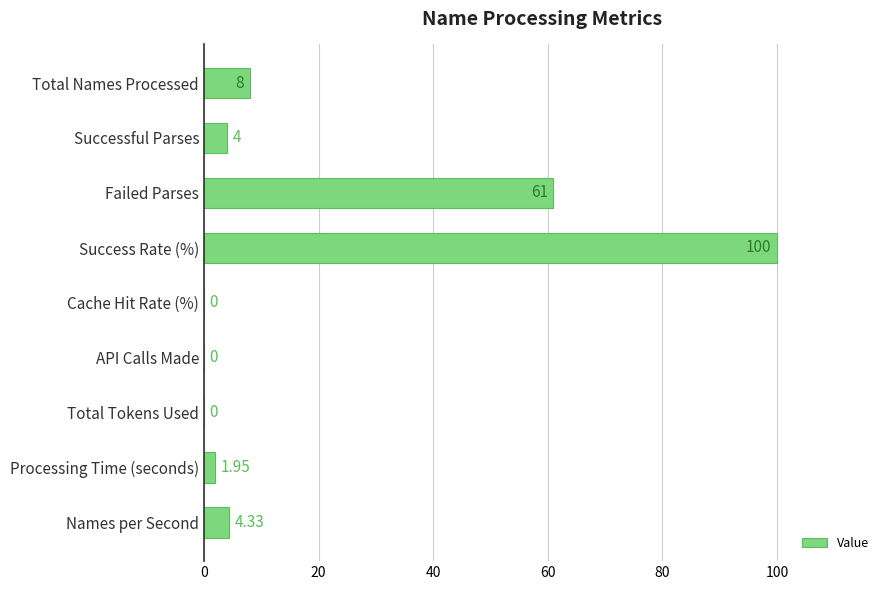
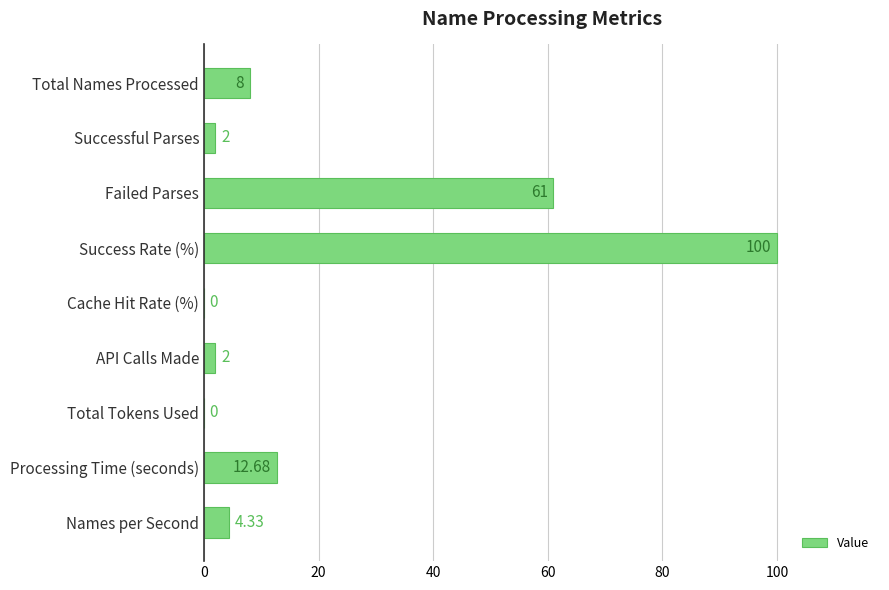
  {
    "Total Names Processed": 8,
-   "Successful Parses": 4,
+   "Successful Parses": 2,
    "Failed Parses": 61,
    "Success Rate (%)": 100,
    "Cache Hit Rate (%)": 0,
-   "API Calls Made": 0,
+   "API Calls Made": 2,
    "Total Tokens Used": 0,
-   "Processing Time (seconds)": 1.95,
+   "Processing Time (seconds)": 12.68,
    "Names per Second": 4.33
  }
